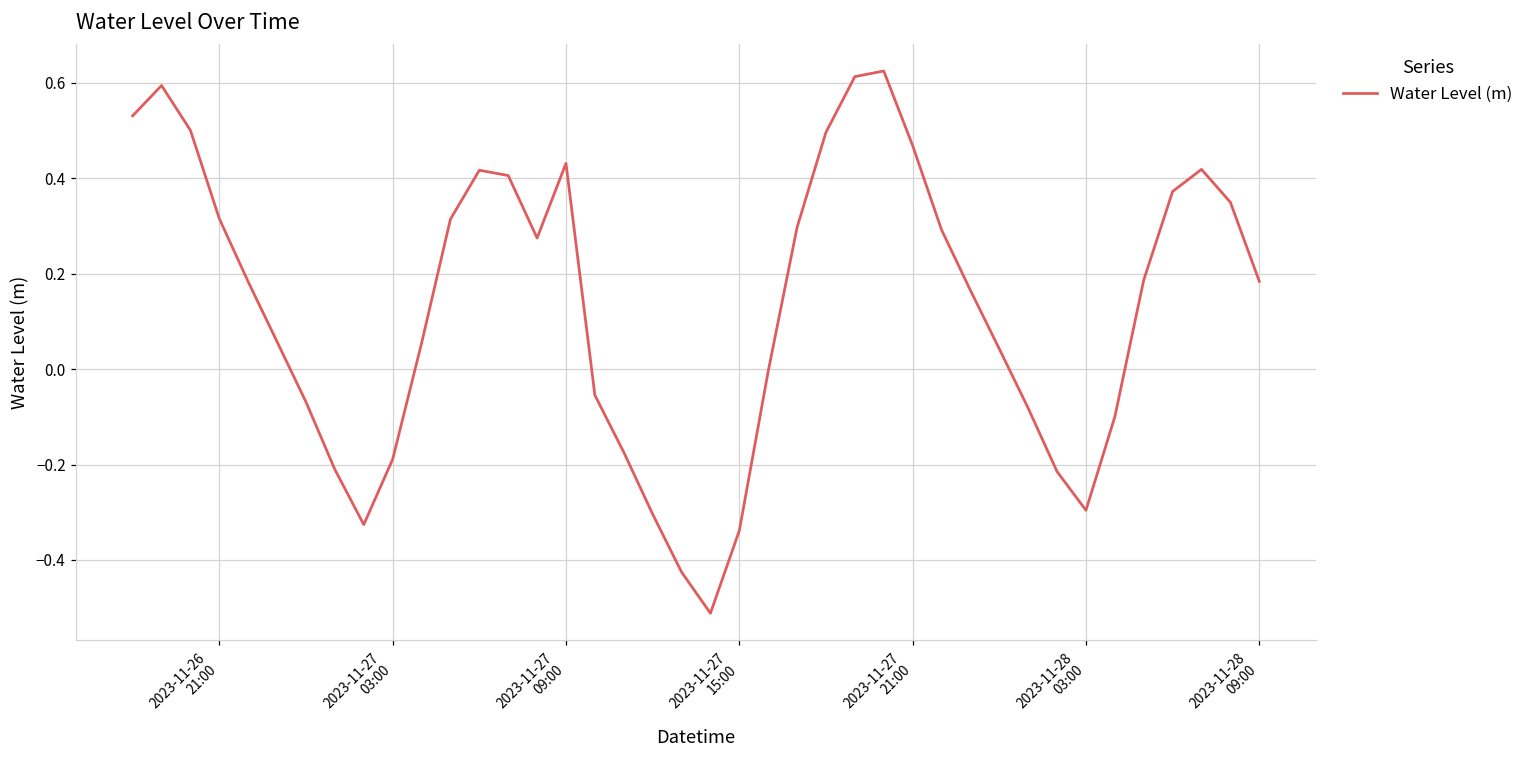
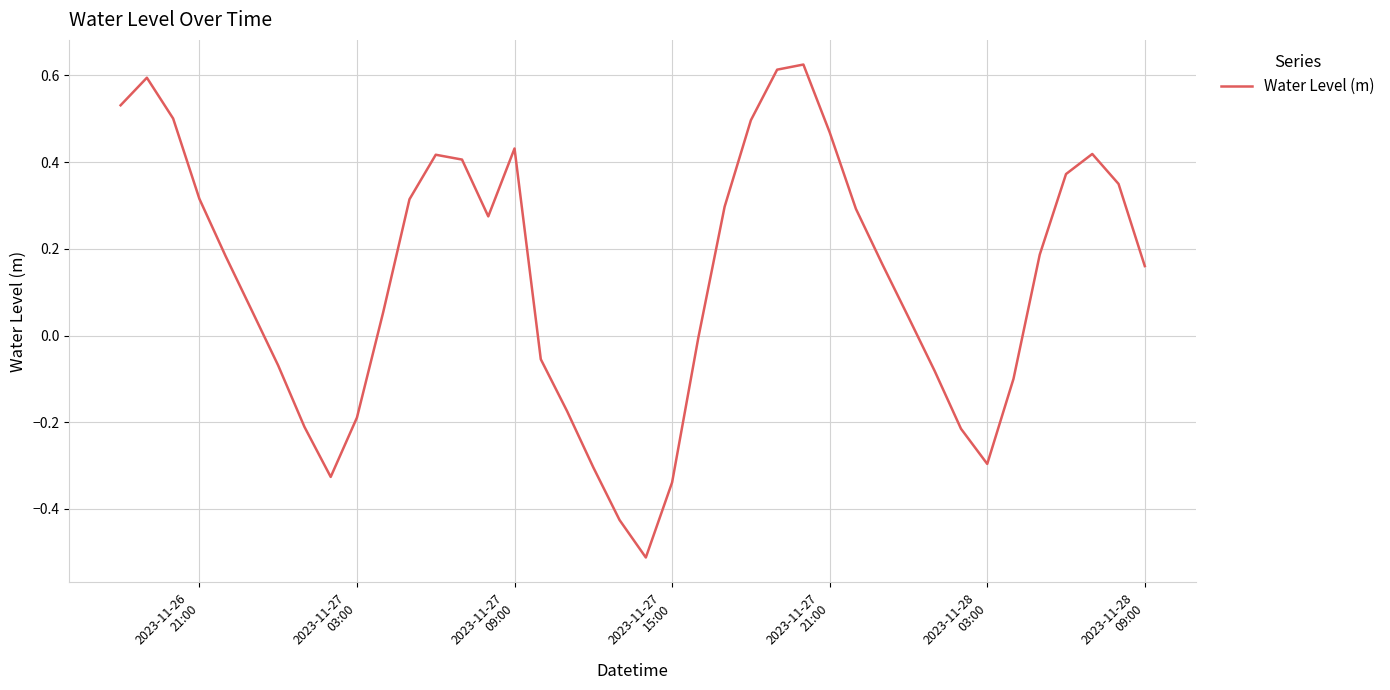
  {
    "2023-11-26 21:00": 0.32,
    "2023-11-27 03:00": -0.19,
    "2023-11-27 09:00": 0.43,
    "2023-11-27 15:00": -0.34,
    "2023-11-27 21:00": 0.47,
    "2023-11-28 03:00": -0.30,
-   "2023-11-28 09:00": 0.18
+   "2023-11-28 09:00": 0.16
  }
